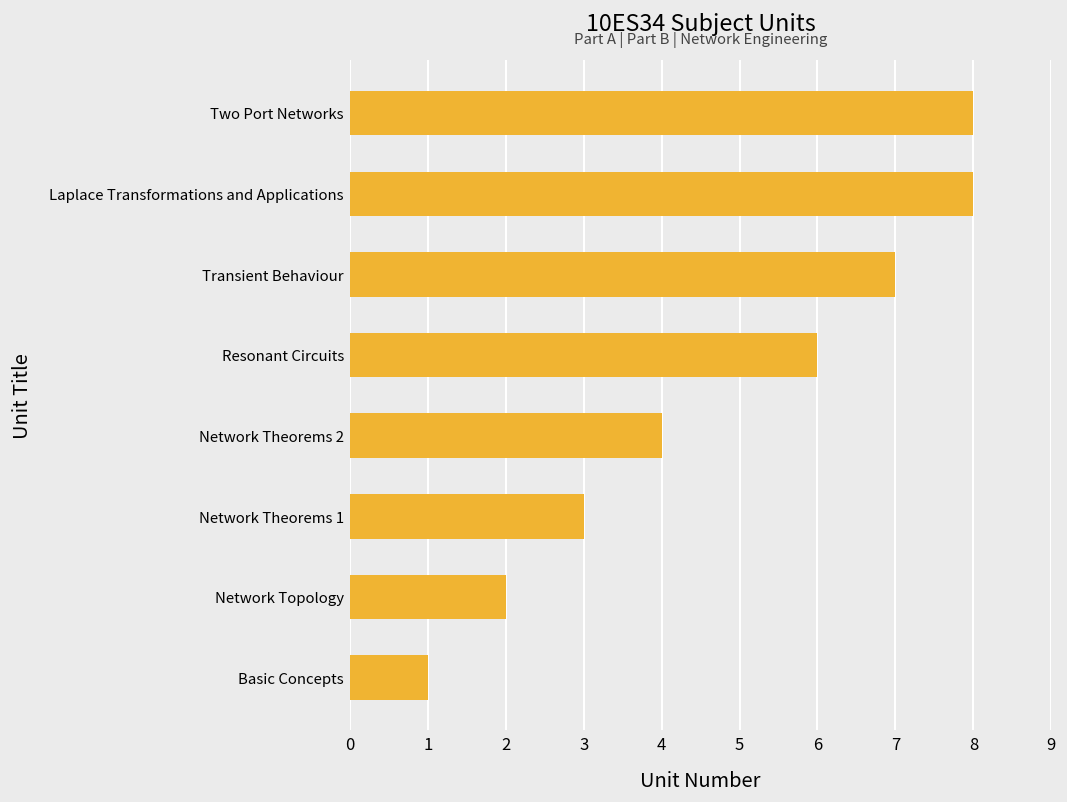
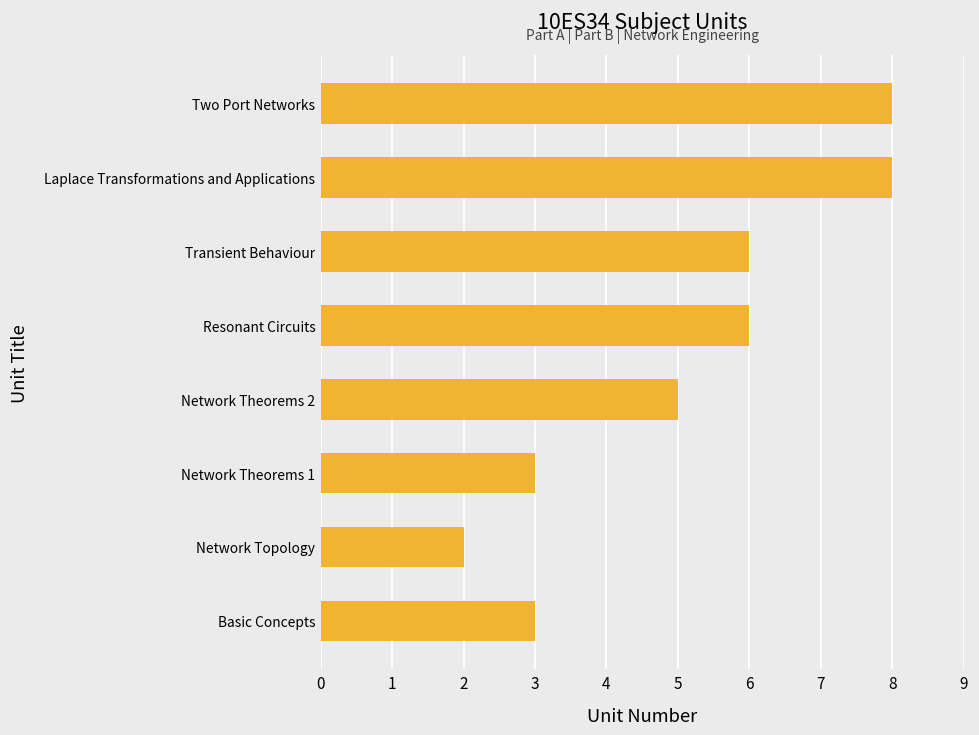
  {
    "Two Port Networks": 8,
    "Laplace Transformations and Applications": 8,
-   "Transient Behaviour": 7,
+   "Transient Behaviour": 6,
    "Resonant Circuits": 6,
-   "Network Theorems 2": 4,
+   "Network Theorems 2": 5,
    "Network Theorems 1": 3,
    "Network Topology": 2,
-   "Basic Concepts": 1
+   "Basic Concepts": 3
  }
